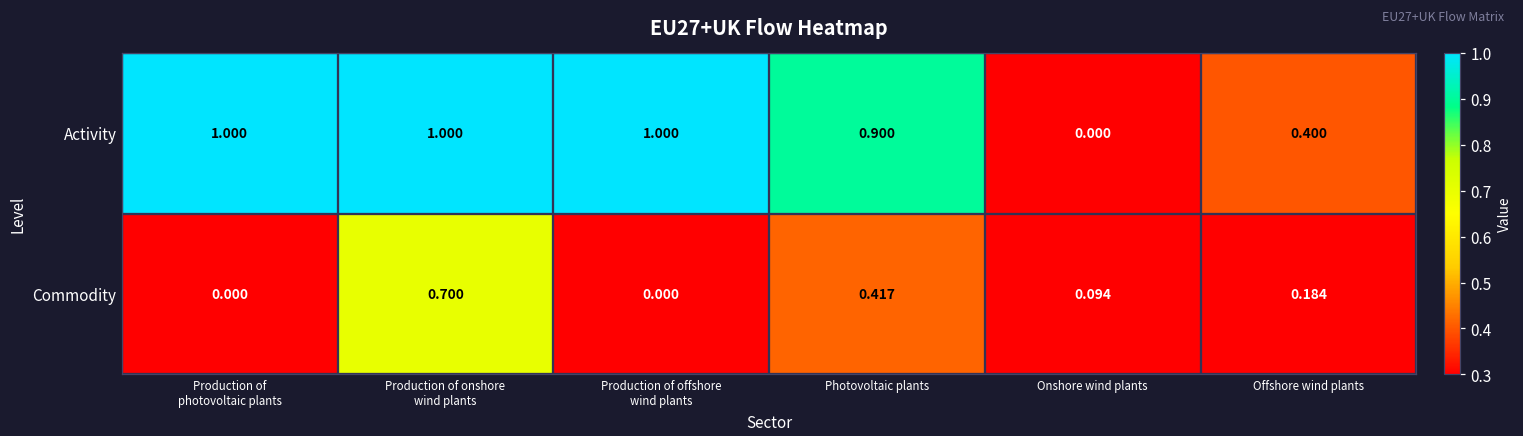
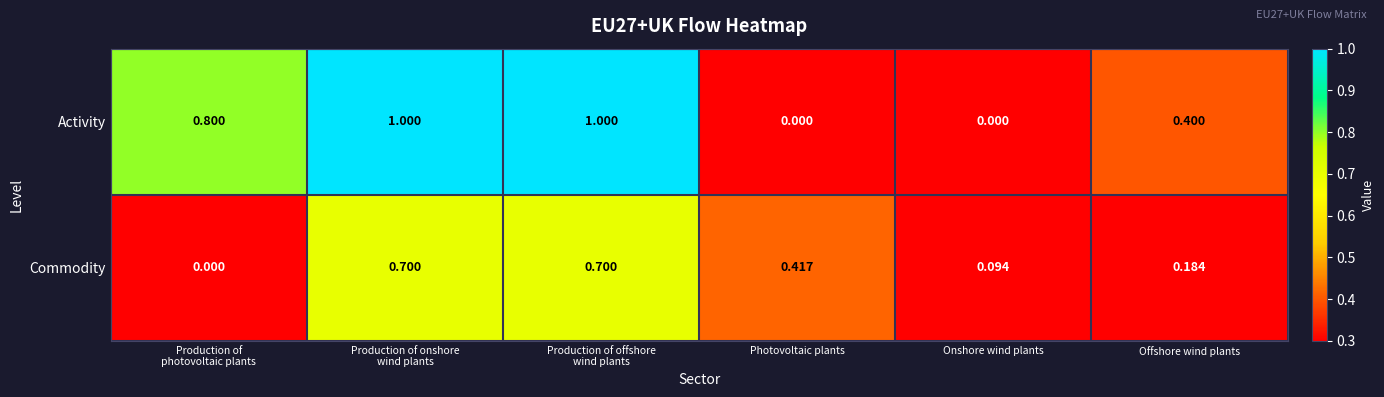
  {
    "Activity": {
-     "Production of photovoltaic plants": 1.000,
+     "Production of photovoltaic plants": 0.800,
      "Production of onshore wind plants": 1.000,
      "Production of offshore wind plants": 1.000,
-     "Photovoltaic plants": 0.900,
+     "Photovoltaic plants": 0.000,
      "Onshore wind plants": 0.000,
      "Offshore wind plants": 0.400
    },
    "Commodity": {
      "Production of photovoltaic plants": 0.000,
      "Production of onshore wind plants": 0.700,
-     "Production of offshore wind plants": 0.000,
+     "Production of offshore wind plants": 0.700,
      "Photovoltaic plants": 0.417,
      "Onshore wind plants": 0.094,
      "Offshore wind plants": 0.184
    }
  }
